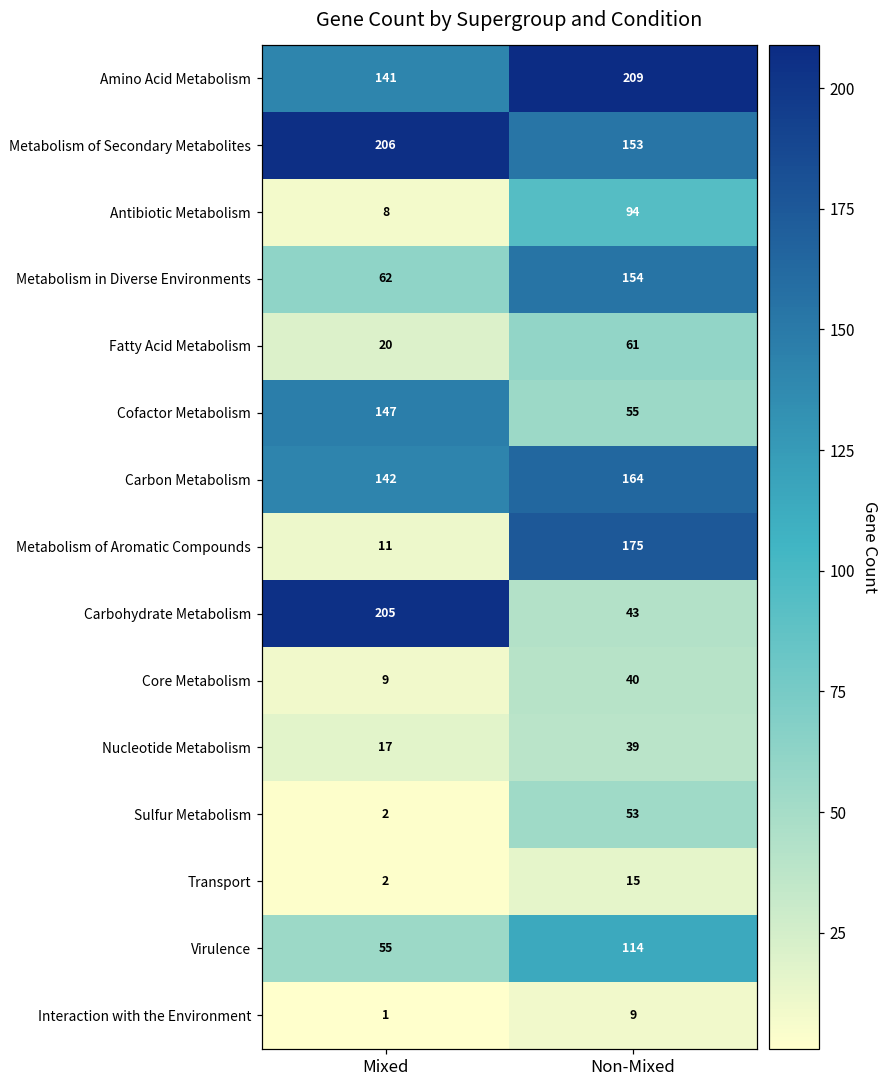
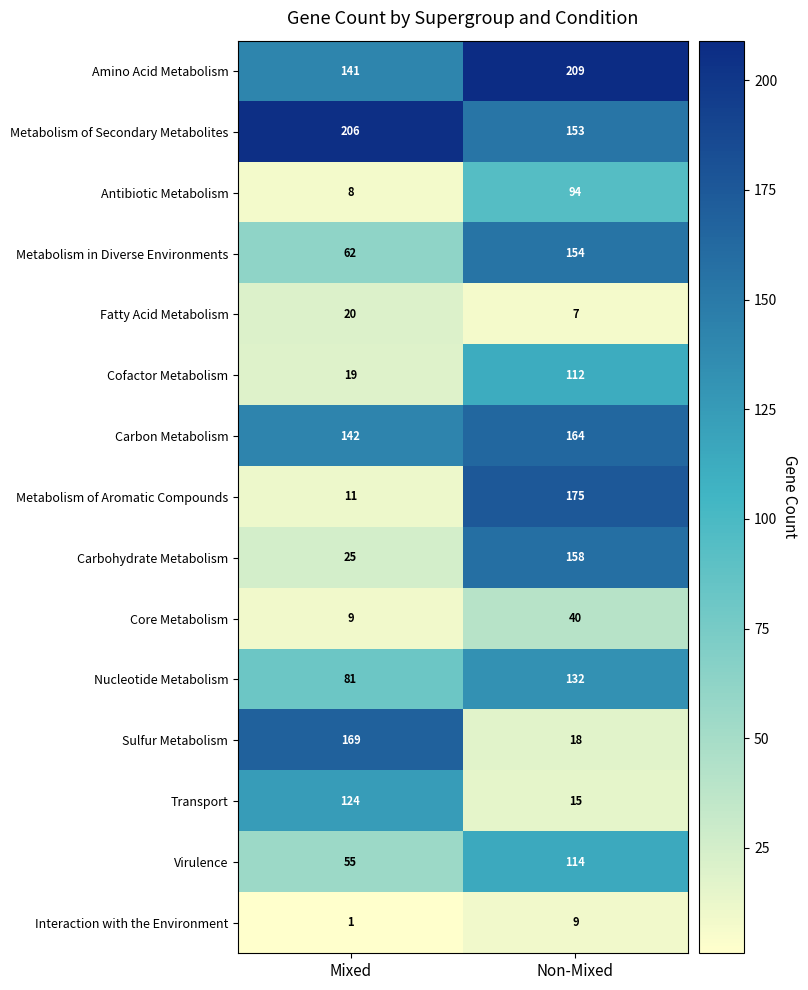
  {
    "Amino Acid Metabolism": {
      "Mixed": 141,
      "Non-Mixed": 209
    },
    "Metabolism of Secondary Metabolites": {
      "Mixed": 206,
      "Non-Mixed": 153
    },
    "Antibiotic Metabolism": {
      "Mixed": 8,
      "Non-Mixed": 94
    },
    "Metabolism in Diverse Environments": {
      "Mixed": 62,
      "Non-Mixed": 154
    },
    "Fatty Acid Metabolism": {
      "Mixed": 20,
-     "Non-Mixed": 61
+     "Non-Mixed": 7
    },
    "Cofactor Metabolism": {
-     "Mixed": 147,
-     "Non-Mixed": 55
+     "Mixed": 19,
+     "Non-Mixed": 112
    },
    "Carbon Metabolism": {
      "Mixed": 142,
      "Non-Mixed": 164
    },
    "Metabolism of Aromatic Compounds": {
      "Mixed": 11,
      "Non-Mixed": 175
    },
    "Carbohydrate Metabolism": {
-     "Mixed": 205,
-     "Non-Mixed": 43
+     "Mixed": 25,
+     "Non-Mixed": 158
    },
    "Core Metabolism": {
      "Mixed": 9,
      "Non-Mixed": 40
    },
    "Nucleotide Metabolism": {
-     "Mixed": 17,
-     "Non-Mixed": 39
+     "Mixed": 81,
+     "Non-Mixed": 132
    },
    "Sulfur Metabolism": {
-     "Mixed": 2,
-     "Non-Mixed": 53
+     "Mixed": 169,
+     "Non-Mixed": 18
    },
    "Transport": {
-     "Mixed": 2,
+     "Mixed": 124,
      "Non-Mixed": 15
    },
    "Virulence": {
      "Mixed": 55,
      "Non-Mixed": 114
    },
    "Interaction with the Environment": {
      "Mixed": 1,
      "Non-Mixed": 9
    }
  }
